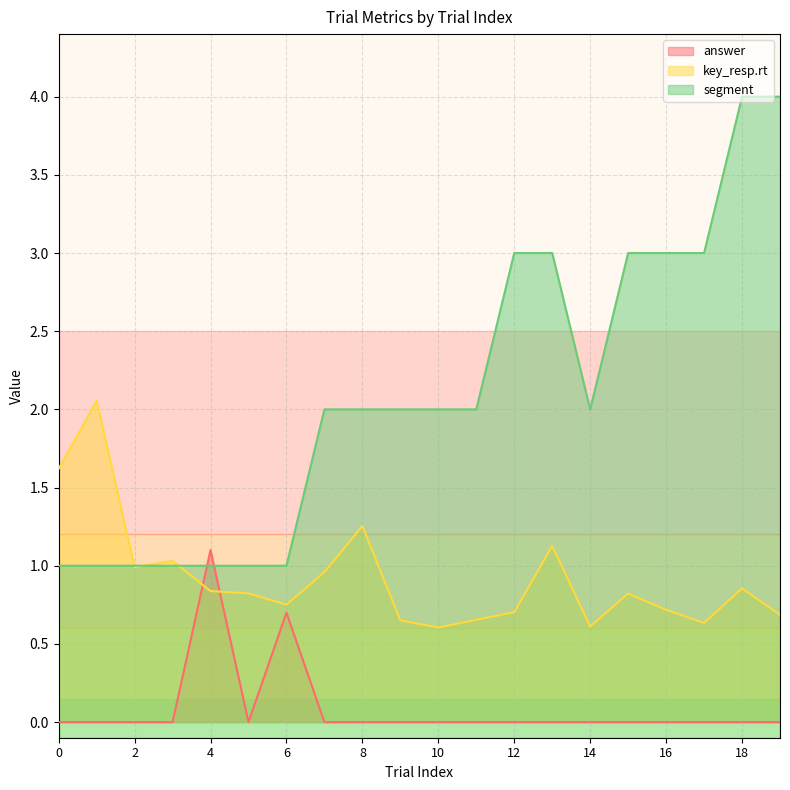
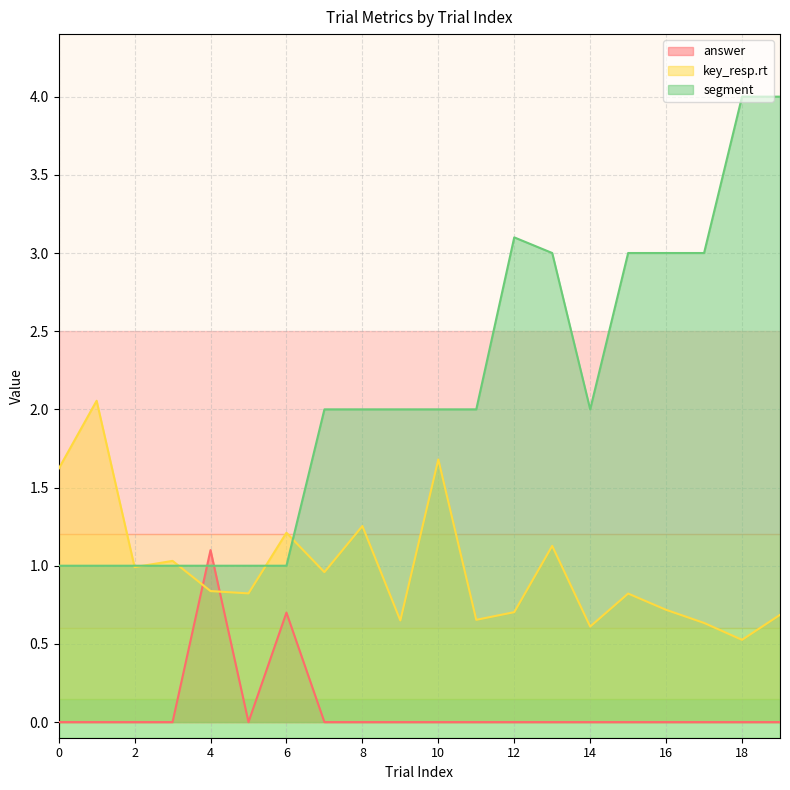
  {
    "answer": {
      "0": 0.00,
      "2": 0.00,
      "4": 1.10,
      "6": 0.70,
      "8": 0.00,
      "10": 0.00,
      "12": 0.00,
      "14": 0.00,
      "16": 0.00,
      "18": 0.00
    },
    "key_resp.rt": {
      "0": 1.62,
      "4": 0.84,
-     "6": 0.75,
+     "6": 1.21,
      "8": 1.25,
-     "10": 0.61,
+     "10": 1.68,
      "12": 0.70,
      "14": 0.61,
      "16": 0.72,
-     "18": 0.86
+     "18": 0.53
    },
    "segment": {
      "0": 1.0,
      "4": 1.0,
      "6": 1.0,
      "8": 2.0,
      "10": 2.0,
-     "12": 3.0,
+     "12": 3.1,
      "14": 2.0,
      "16": 3.0
    }
  }
